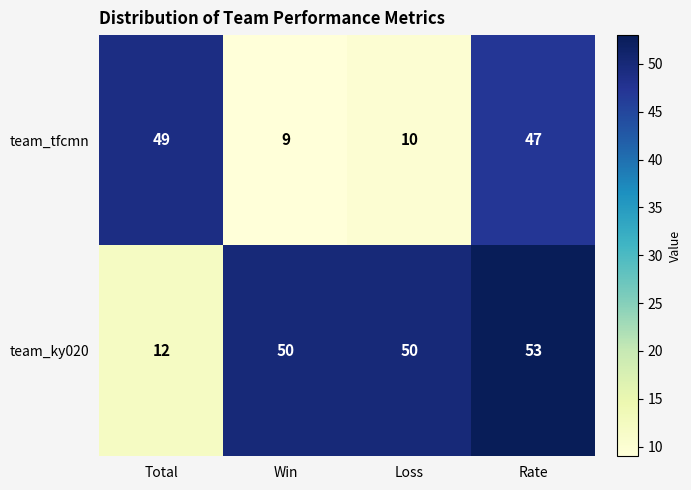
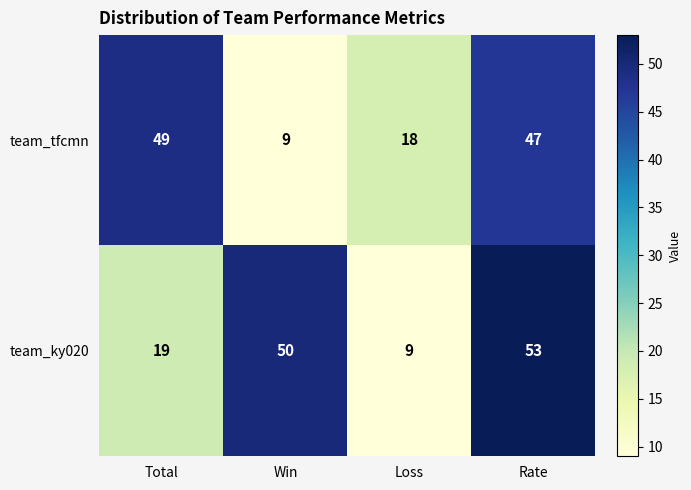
  {
    "team_tfcmn": {
      "Total": 49,
      "Win": 9,
-     "Loss": 10,
+     "Loss": 18,
      "Rate": 47
    },
    "team_ky020": {
-     "Total": 12,
+     "Total": 19,
      "Win": 50,
-     "Loss": 50,
+     "Loss": 9,
      "Rate": 53
    }
  }
